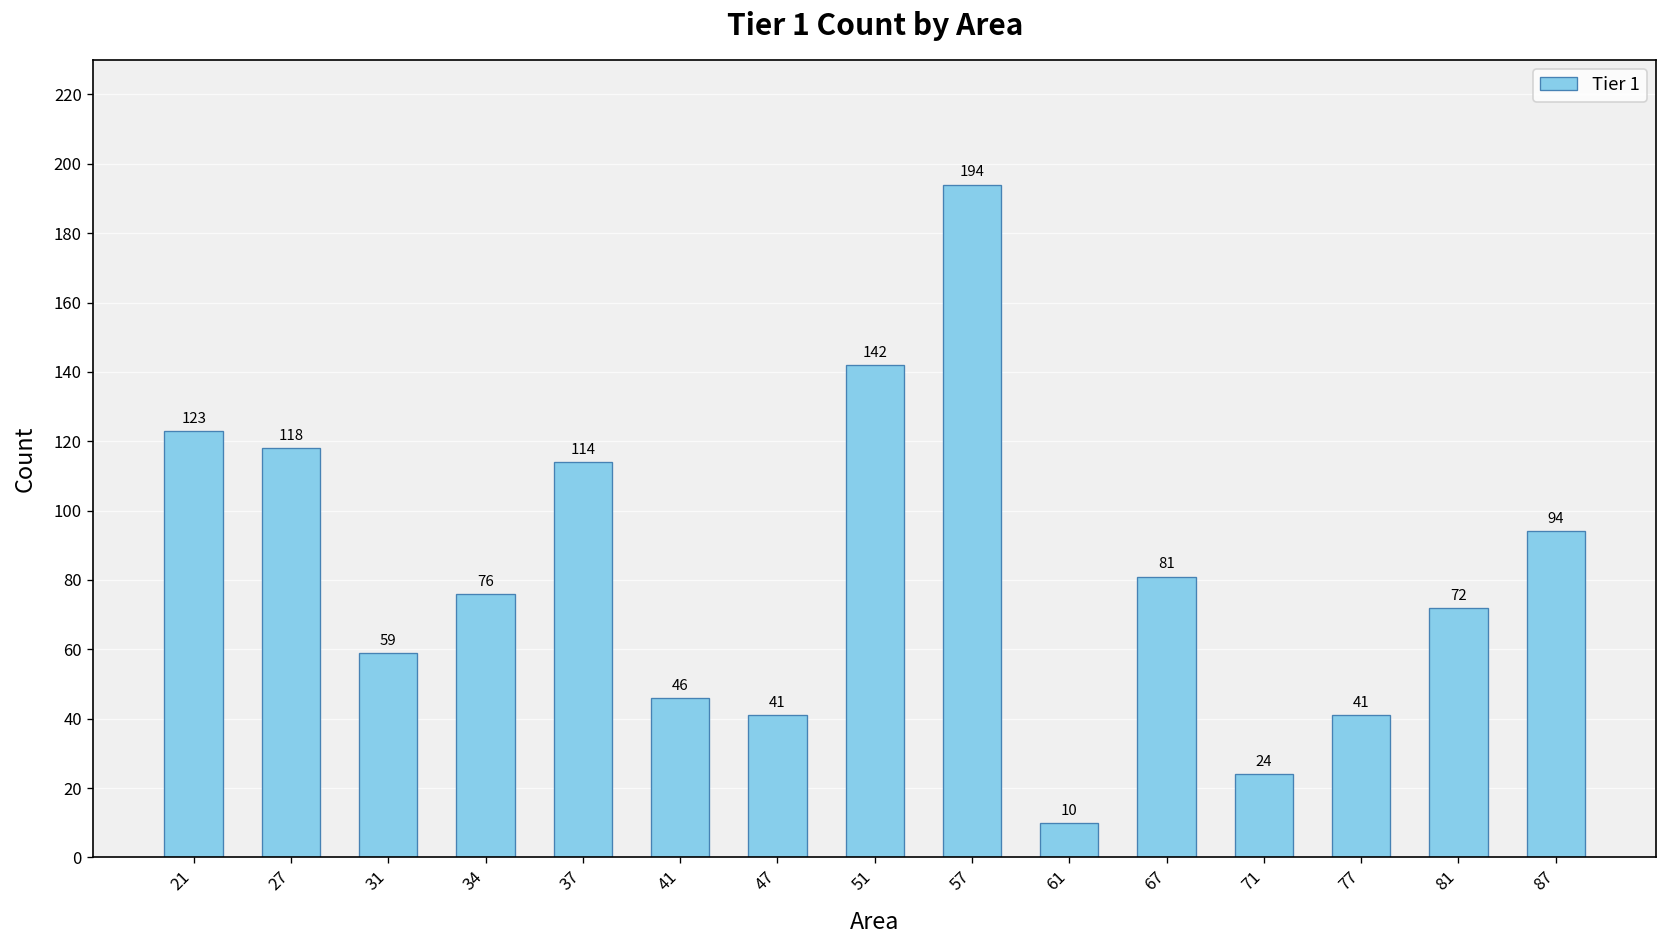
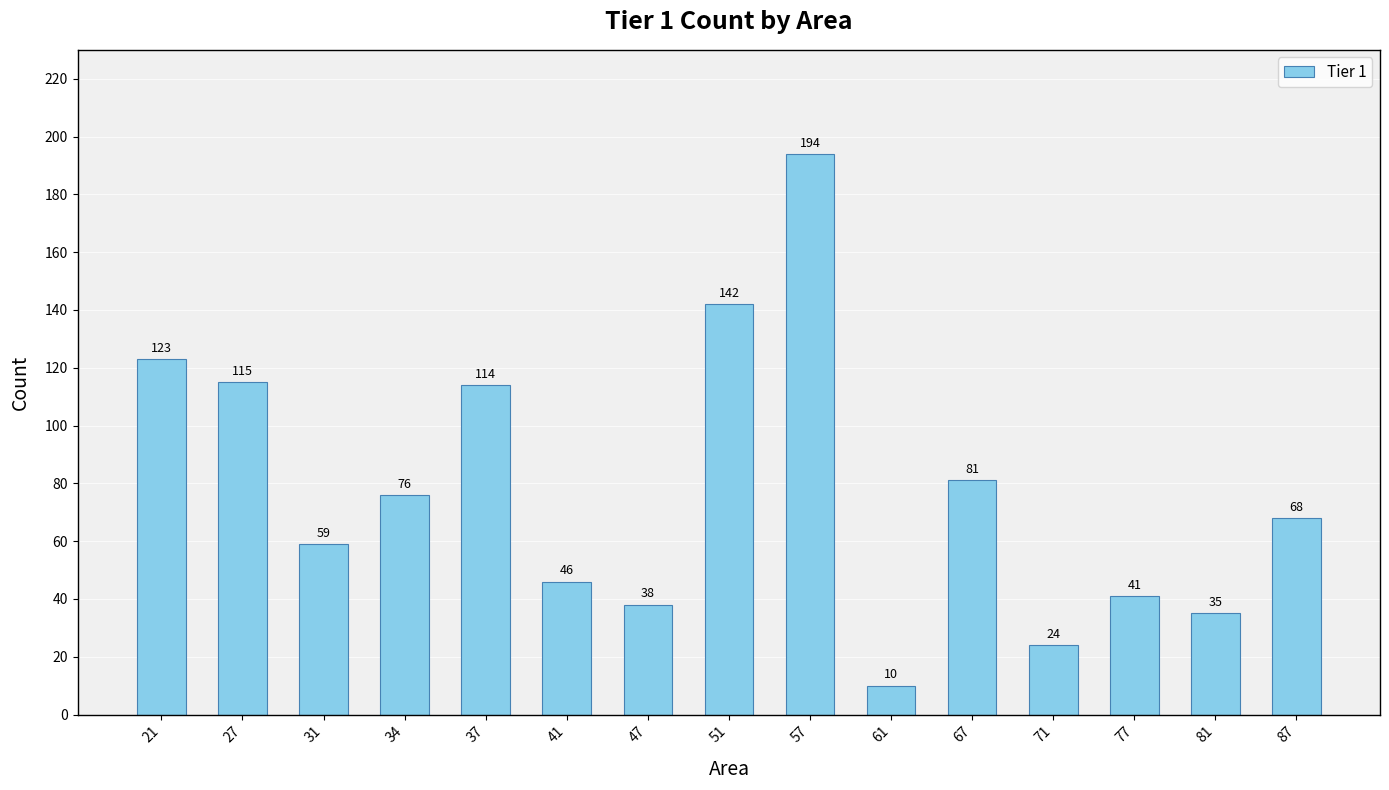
  {
    "21": 123,
-   "27": 118,
+   "27": 115,
    "31": 59,
    "34": 76,
    "37": 114,
    "41": 46,
-   "47": 41,
+   "47": 38,
    "51": 142,
    "57": 194,
    "61": 10,
    "67": 81,
    "71": 24,
    "77": 41,
-   "81": 72,
-   "87": 94
+   "81": 35,
+   "87": 68
  }
